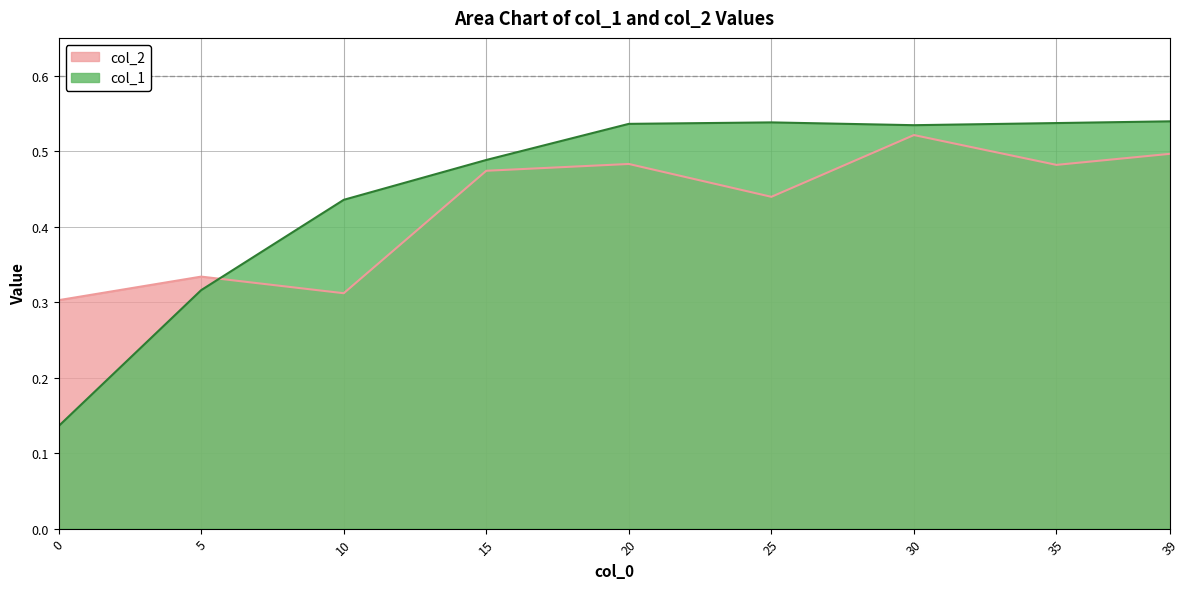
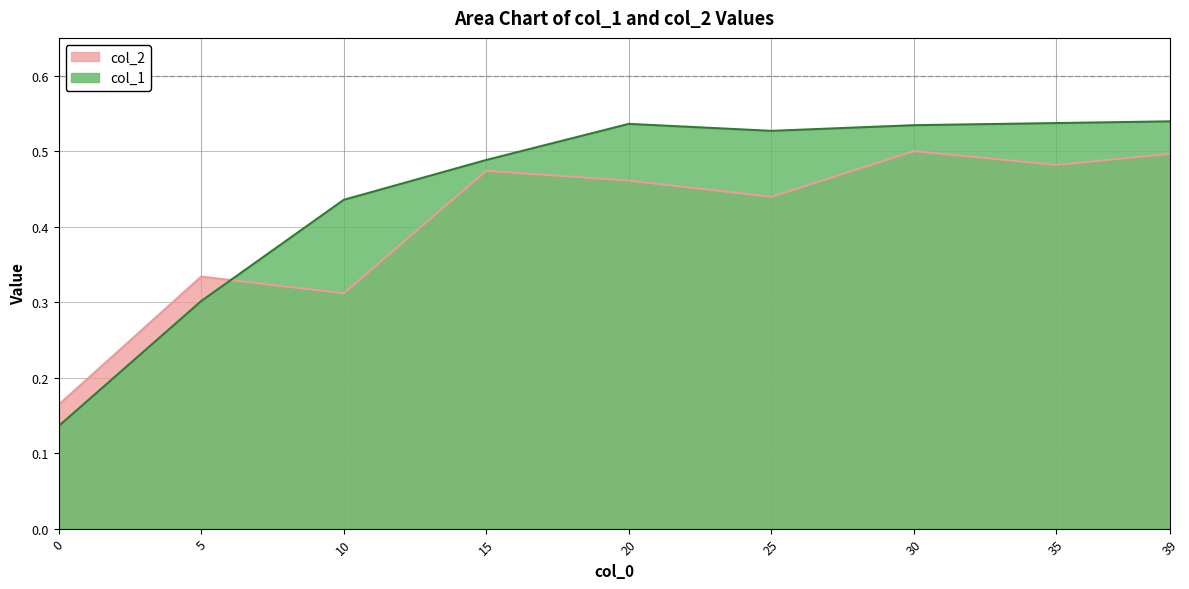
  {
    "col_2": {
-     "0": 0.30,
+     "0": 0.16,
      "5": 0.33,
      "10": 0.31,
      "15": 0.47,
-     "20": 0.48,
+     "20": 0.46,
      "25": 0.44,
-     "30": 0.52,
+     "30": 0.50,
      "35": 0.48,
      "39": 0.50
    },
    "col_1": {
      "0": 0.14,
-     "5": 0.32,
+     "5": 0.30,
      "10": 0.44,
      "15": 0.49,
      "20": 0.54,
-     "25": 0.54,
+     "25": 0.53,
      "30": 0.53,
      "35": 0.54,
      "39": 0.54
    }
  }
